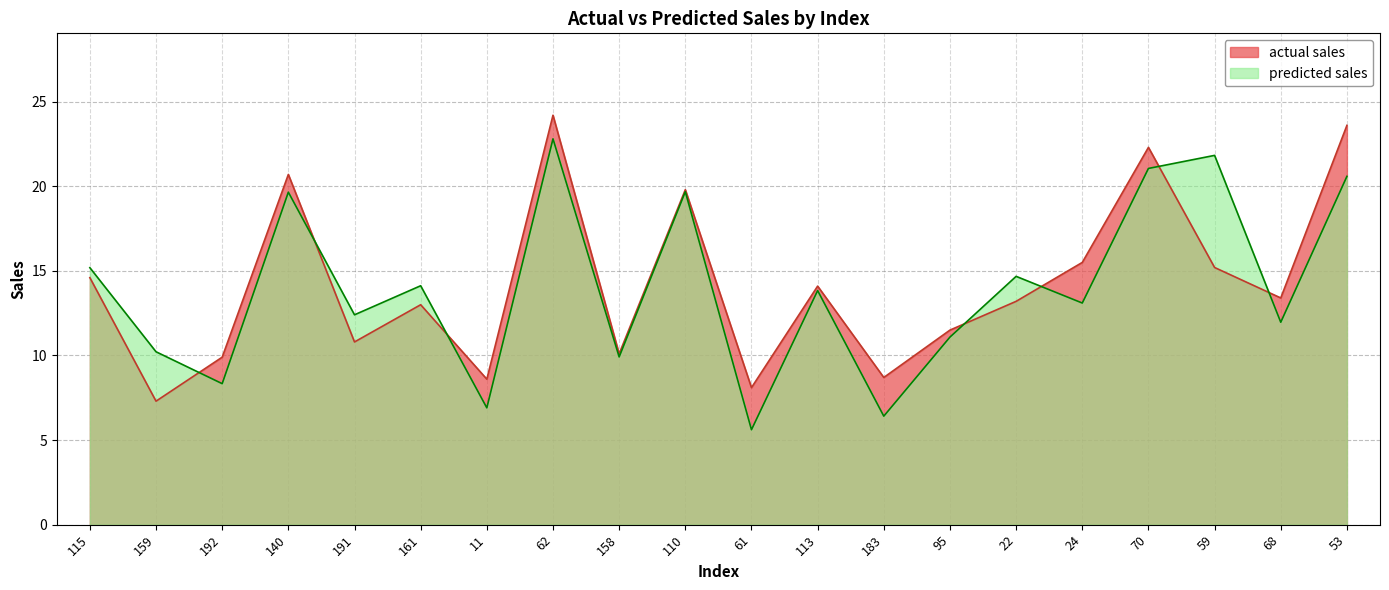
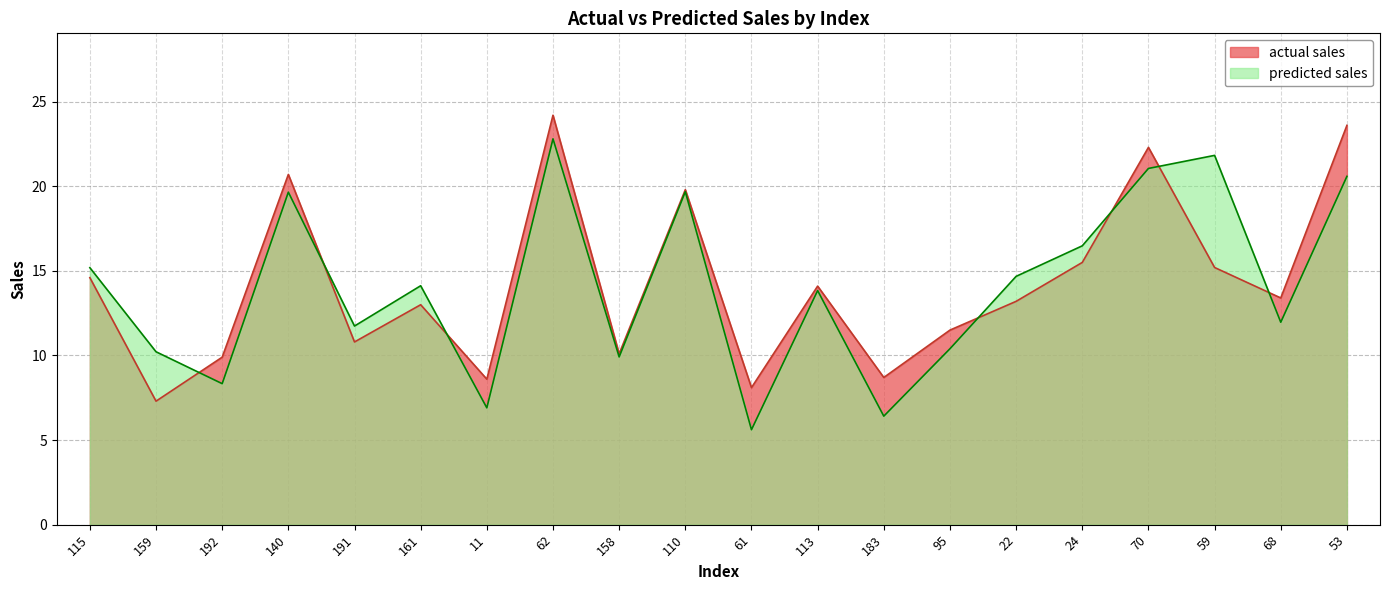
  {
    "actual sales": {
      "115": 14.6,
      "159": 7.3,
      "192": 9.9,
      "140": 20.7,
      "191": 10.8,
      "161": 13.0,
      "11": 8.6,
      "62": 24.2,
      "158": 10.1,
      "61": 8.1,
      "113": 14.1,
      "183": 8.7,
      "95": 11.5,
      "22": 13.2,
      "24": 15.5,
      "70": 22.3,
      "59": 15.2,
      "68": 13.4,
      "53": 23.6
    },
    "predicted sales": {
      "115": 15.2,
      "159": 10.2,
      "192": 8.3,
      "140": 19.7,
-     "191": 12.4,
+     "191": 11.7,
      "161": 14.1,
      "11": 6.9,
      "62": 22.8,
      "158": 9.9,
      "61": 5.6,
      "113": 13.8,
      "183": 6.4,
-     "95": 11.1,
+     "95": 10.4,
      "22": 14.7,
-     "24": 13.1,
+     "24": 16.5,
      "70": 21.1,
      "59": 21.8,
      "68": 12.0,
      "53": 20.6
    }
  }
